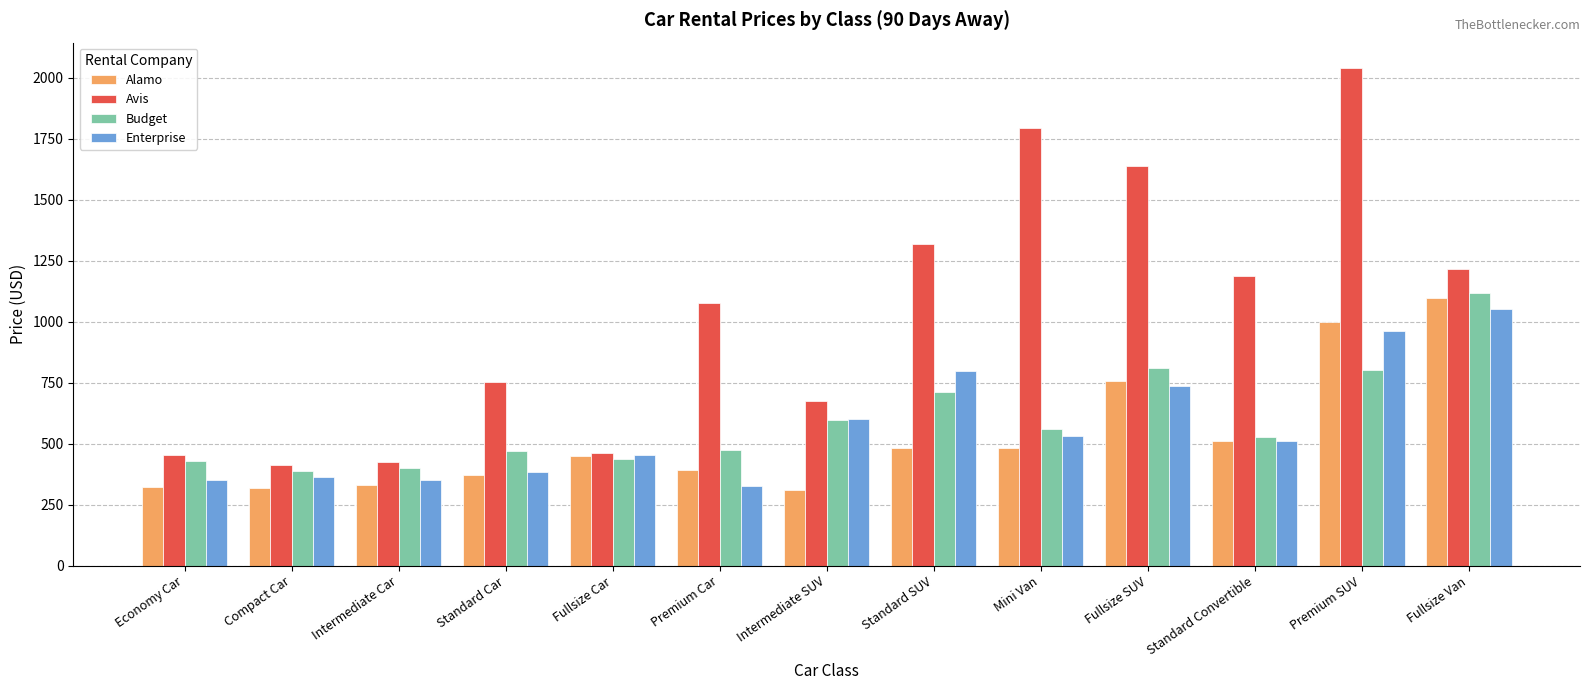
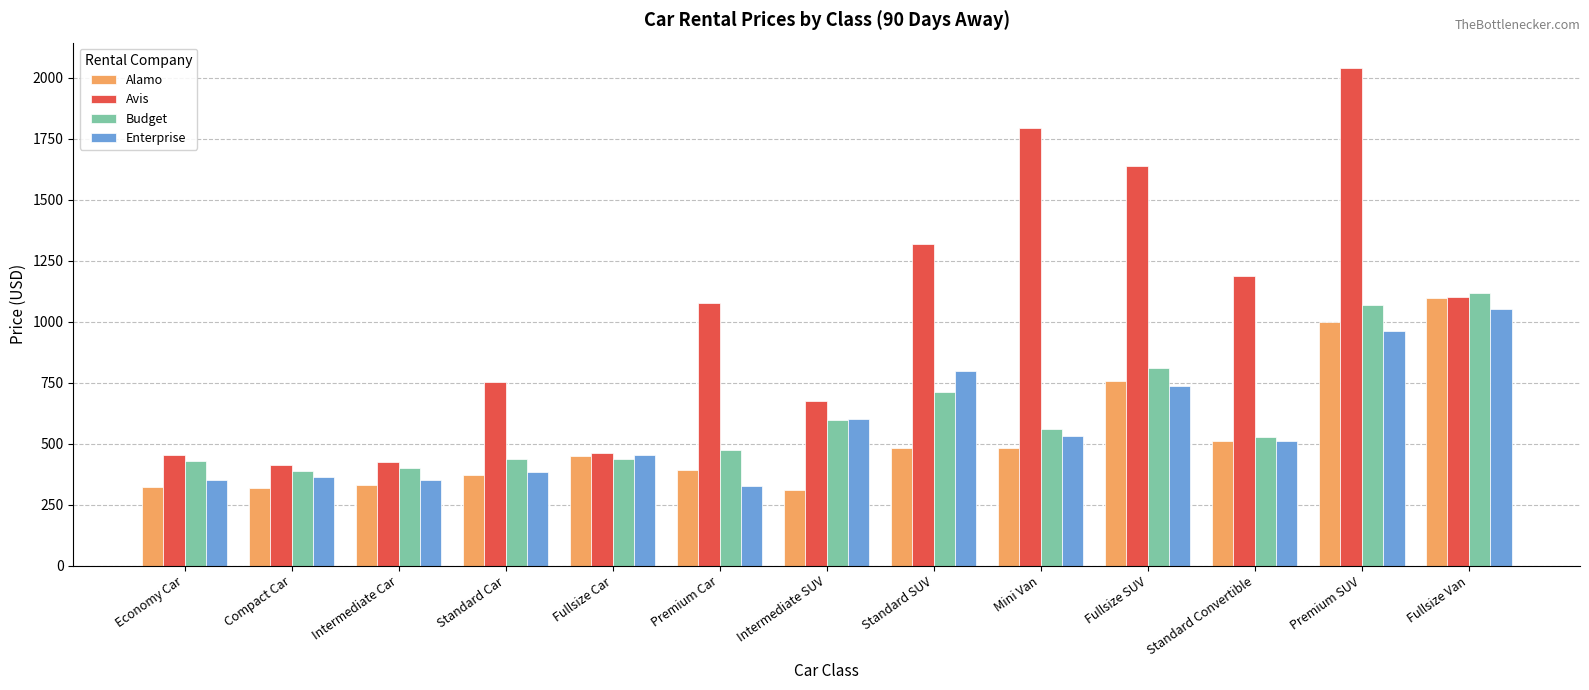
  {
    "Alamo": {
      "Economy Car": 320,
      "Compact Car": 320,
      "Intermediate Car": 330,
      "Standard Car": 370,
      "Fullsize Car": 450,
      "Premium Car": 390,
      "Intermediate SUV": 310,
      "Standard SUV": 480,
      "Mini Van": 480,
      "Fullsize SUV": 760,
      "Standard Convertible": 510,
      "Premium SUV": 1000,
      "Fullsize Van": 1100
    },
    "Avis": {
      "Economy Car": 450,
      "Compact Car": 410,
      "Intermediate Car": 430,
      "Standard Car": 750,
      "Fullsize Car": 460,
      "Premium Car": 1080,
      "Intermediate SUV": 670,
      "Standard SUV": 1320,
      "Mini Van": 1790,
      "Fullsize SUV": 1640,
      "Standard Convertible": 1190,
      "Premium SUV": 2040,
-     "Fullsize Van": 1220
+     "Fullsize Van": 1100
    },
    "Budget": {
      "Economy Car": 430,
      "Compact Car": 390,
      "Intermediate Car": 400,
-     "Standard Car": 470,
+     "Standard Car": 440,
      "Fullsize Car": 440,
      "Premium Car": 470,
      "Intermediate SUV": 600,
      "Standard SUV": 710,
      "Mini Van": 560,
      "Fullsize SUV": 810,
      "Standard Convertible": 530,
-     "Premium SUV": 800,
+     "Premium SUV": 1070,
      "Fullsize Van": 1120
    },
    "Enterprise": {
      "Economy Car": 350,
      "Compact Car": 360,
      "Intermediate Car": 350,
      "Standard Car": 380,
      "Fullsize Car": 450,
      "Premium Car": 330,
      "Intermediate SUV": 600,
      "Standard SUV": 800,
      "Mini Van": 530,
      "Fullsize SUV": 740,
      "Standard Convertible": 510,
      "Premium SUV": 960,
      "Fullsize Van": 1050
    }
  }
